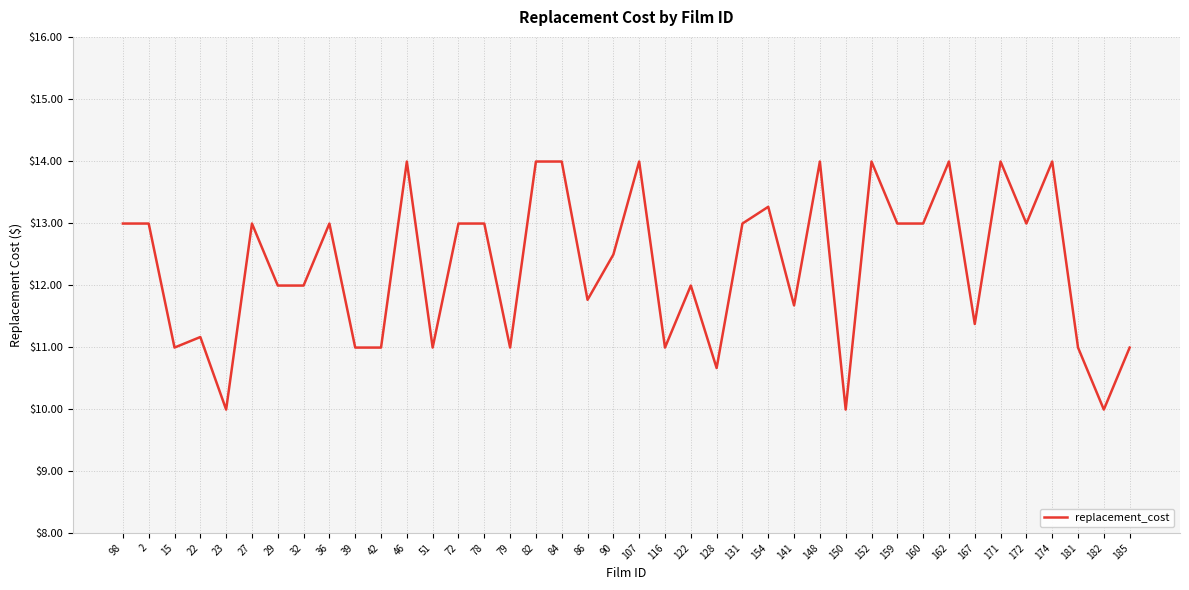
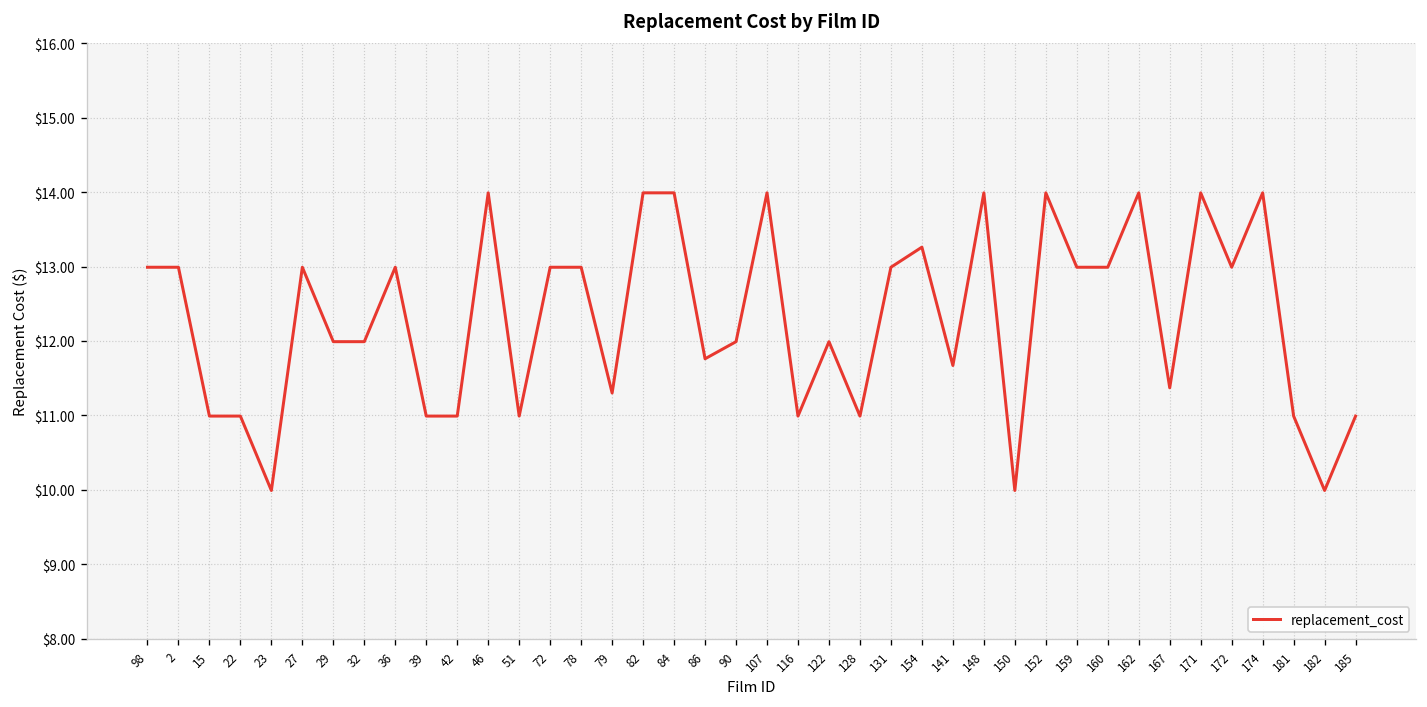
  {
    "98": "$13.0",
    "2": "$13.0",
    "15": "$11.0",
-   "22": "$11.2",
+   "22": "$11.0",
    "23": "$10.0",
    "27": "$13.0",
    "29": "$12.0",
    "32": "$12.0",
    "36": "$13.0",
    "39": "$11.0",
    "42": "$11.0",
    "46": "$14.0",
    "51": "$11.0",
    "72": "$13.0",
    "78": "$13.0",
-   "79": "$11.0",
+   "79": "$11.3",
    "82": "$14.0",
    "84": "$14.0",
    "86": "$11.8",
-   "90": "$12.5",
+   "90": "$12.0",
    "107": "$14.0",
    "116": "$11.0",
    "122": "$12.0",
-   "128": "$10.7",
+   "128": "$11.0",
    "131": "$13.0",
    "154": "$13.3",
    "141": "$11.7",
    "148": "$14.0",
    "150": "$10.0",
    "152": "$14.0",
    "159": "$13.0",
    "160": "$13.0",
    "162": "$14.0",
    "167": "$11.4",
    "171": "$14.0",
    "172": "$13.0",
    "174": "$14.0",
    "181": "$11.0",
    "182": "$10.0",
    "185": "$11.0"
  }
